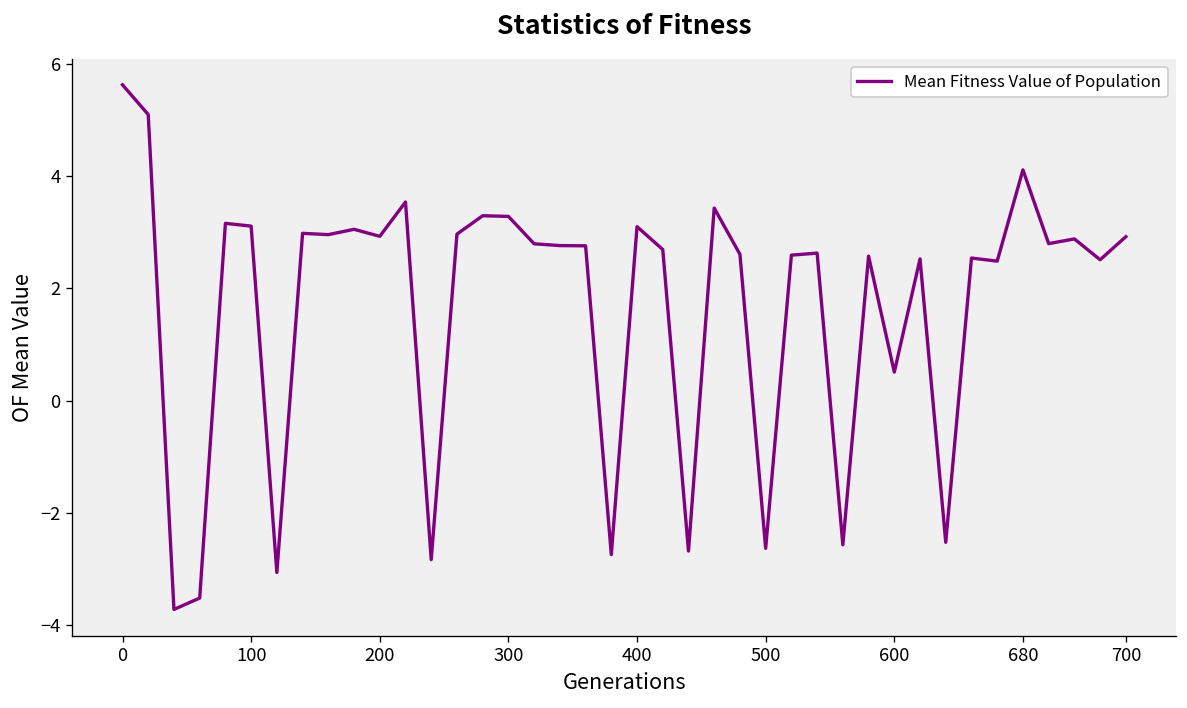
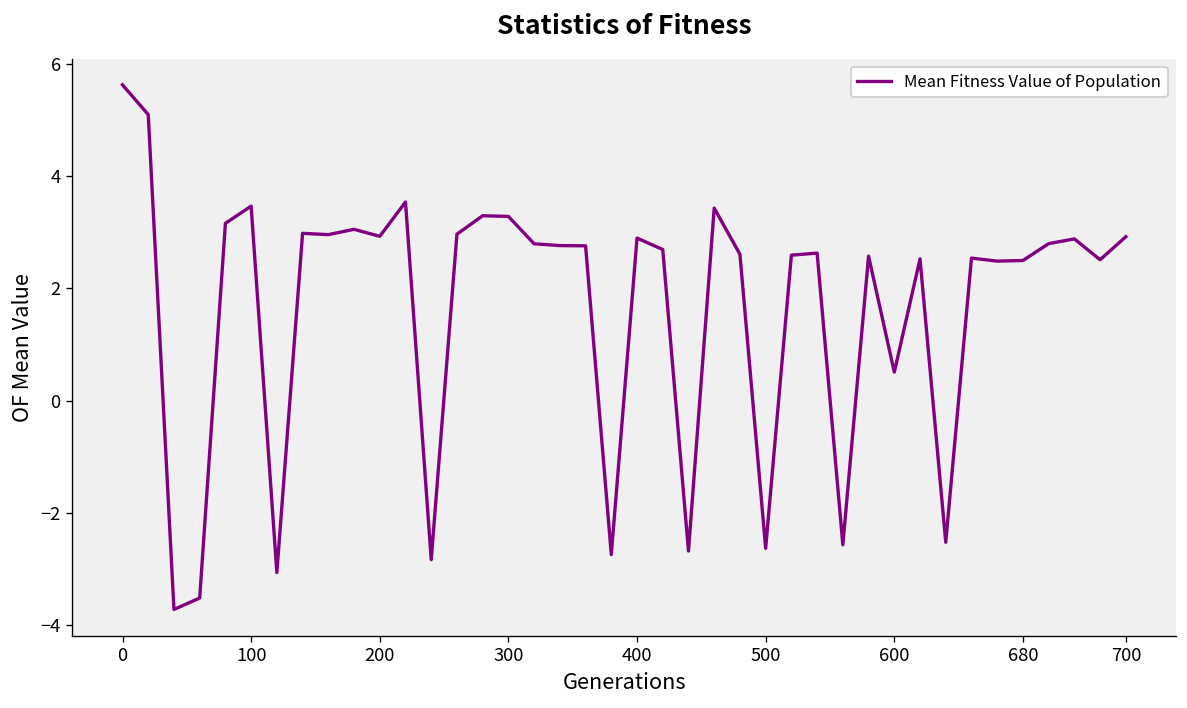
  {
    "0": 5.6,
-   "100": 3.1,
+   "100": 3.5,
    "200": 2.9,
    "300": 3.3,
-   "400": 3.1,
+   "400": 2.9,
    "500": -2.6,
    "600": 0.5,
-   "680": 4.1,
+   "680": 2.5,
    "700": 2.9
  }
